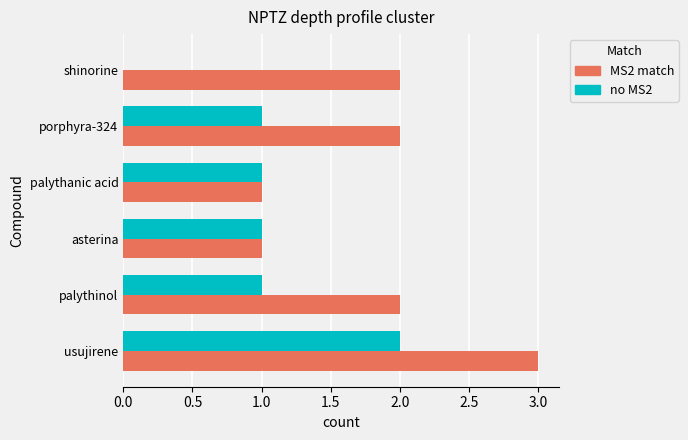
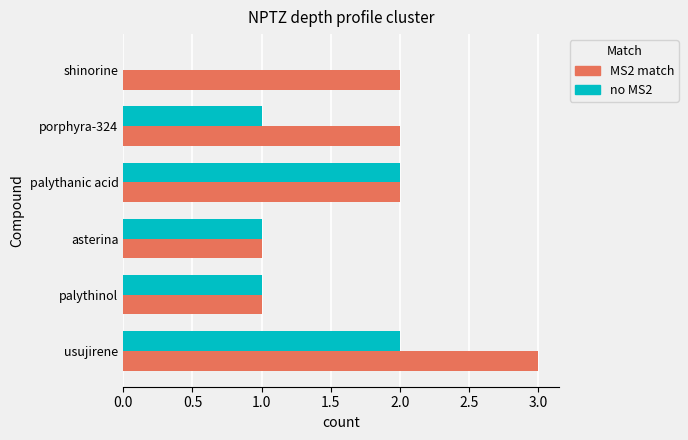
  {
    "MS2 match": {
      "shinorine": 2,
      "porphyra-324": 2,
-     "palythanic acid": 1,
+     "palythanic acid": 2,
      "asterina": 1,
-     "palythinol": 2,
+     "palythinol": 1,
      "usujirene": 3
    },
    "no MS2": {
      "shinorine": 0,
      "porphyra-324": 1,
-     "palythanic acid": 1,
+     "palythanic acid": 2,
      "asterina": 1,
      "palythinol": 1,
      "usujirene": 2
    }
  }
